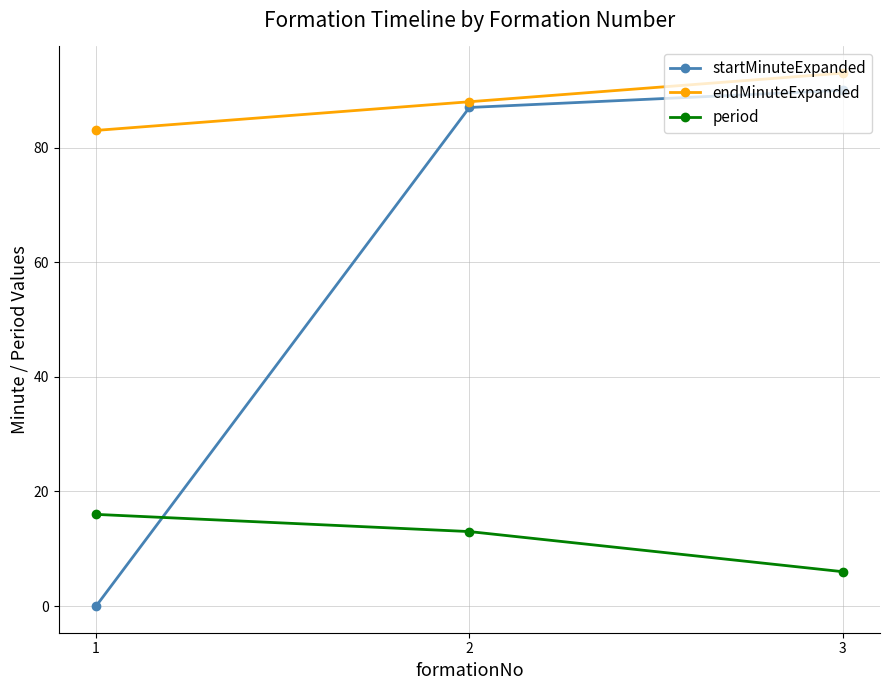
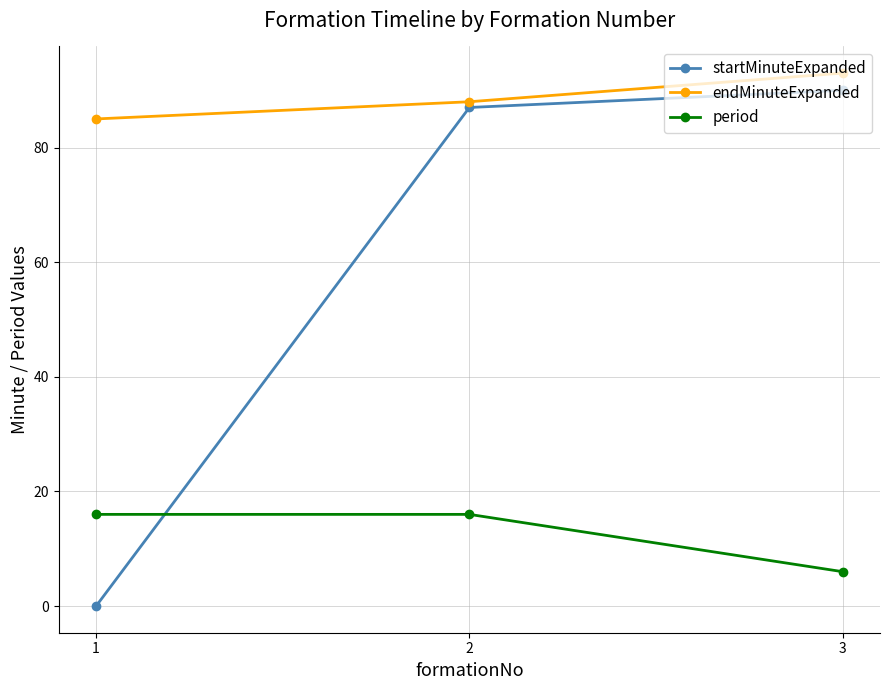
  {
    "startMinuteExpanded": {
      "1": 0,
      "2": 87
    },
    "endMinuteExpanded": {
-     "1": 83,
+     "1": 85,
      "2": 88
    },
    "period": {
      "1": 16,
-     "2": 13,
+     "2": 16,
      "3": 6
    }
  }
